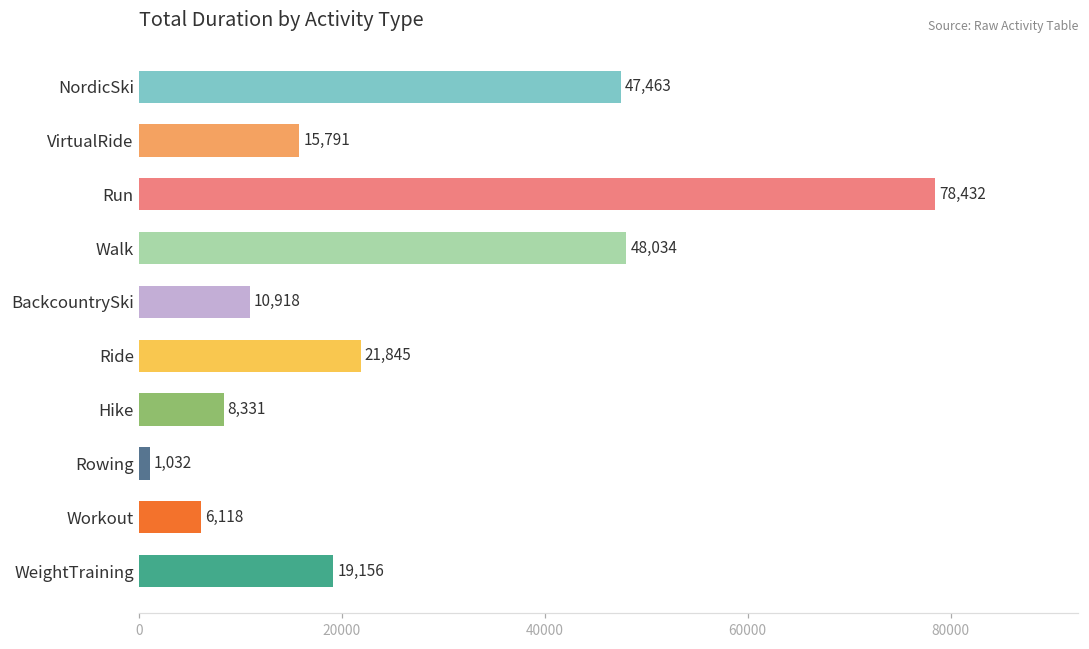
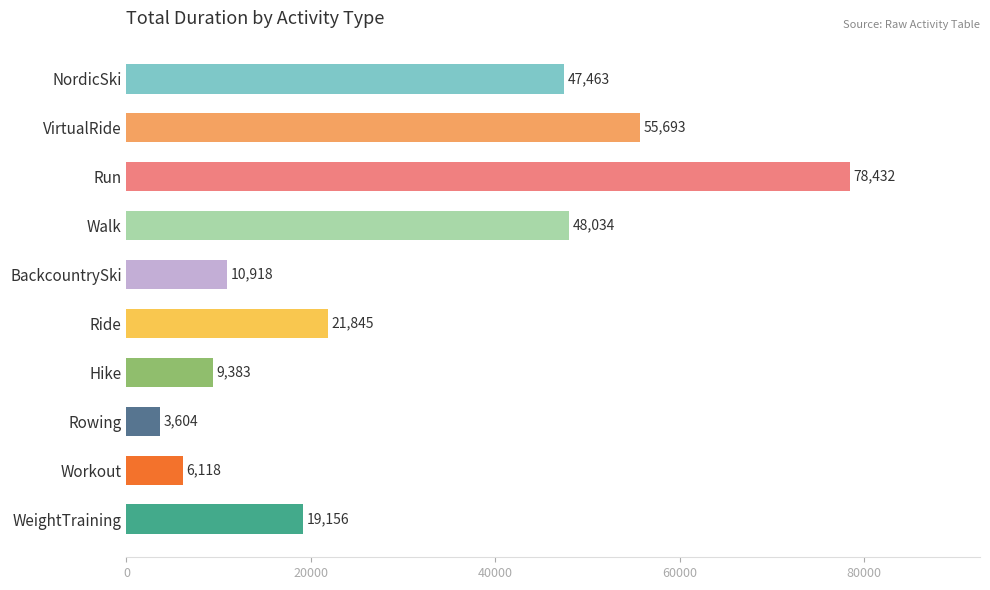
  {
    "NordicSki": "47,463",
-   "VirtualRide": "15,791",
+   "VirtualRide": "55,693",
    "Run": "78,432",
    "Walk": "48,034",
    "BackcountrySki": "10,918",
    "Ride": "21,845",
-   "Hike": "8,331",
-   "Rowing": "1,032",
+   "Hike": "9,383",
+   "Rowing": "3,604",
    "Workout": "6,118",
    "WeightTraining": "19,156"
  }
